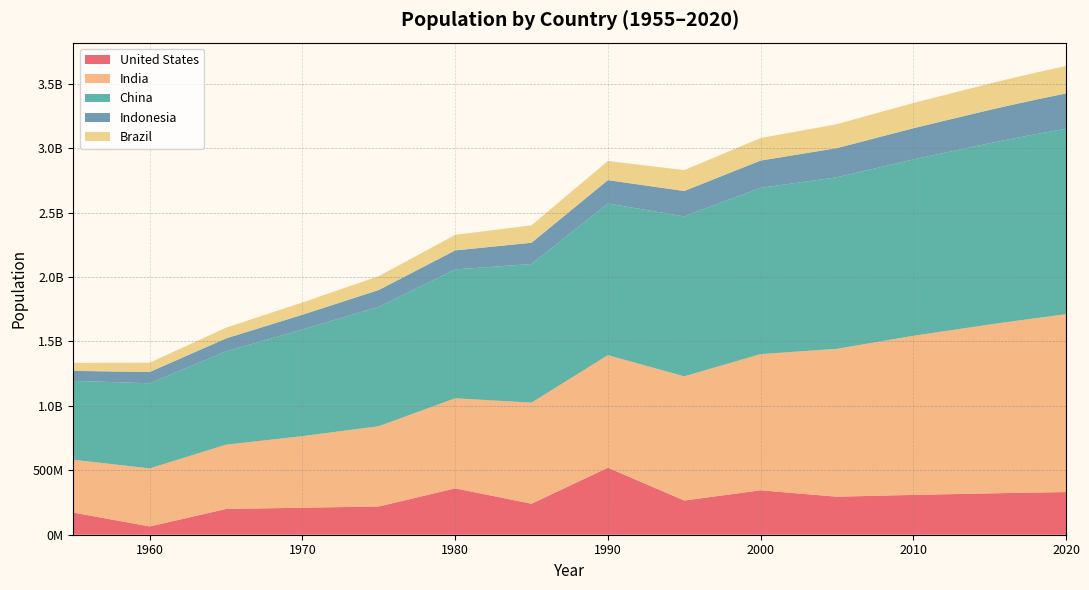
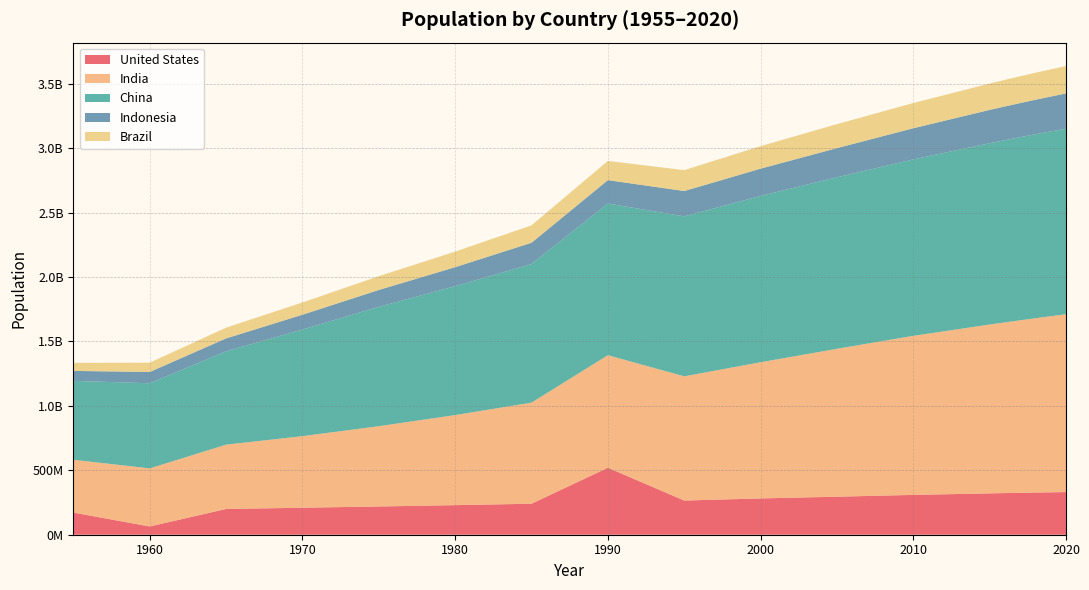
  {
    "United States": {
      "1960": 60000000,
      "1970": 210000000,
-     "1980": 360000000,
+     "1980": 230000000,
      "1990": 520000000,
-     "2000": 340000000,
+     "2000": 280000000,
      "2010": 310000000,
      "2020": 330000000
    }
  }
